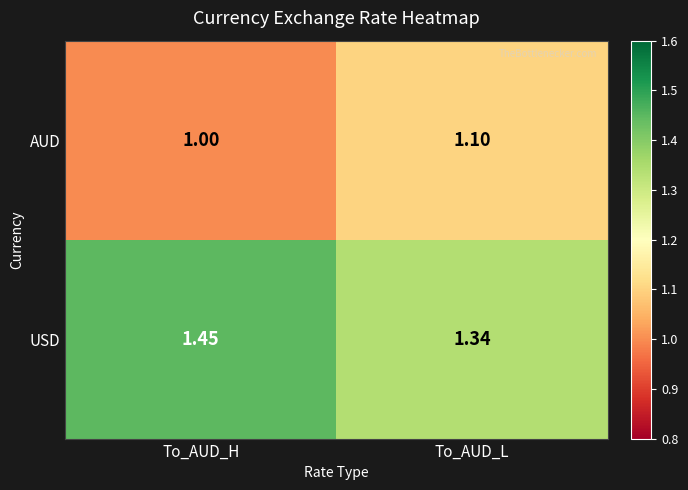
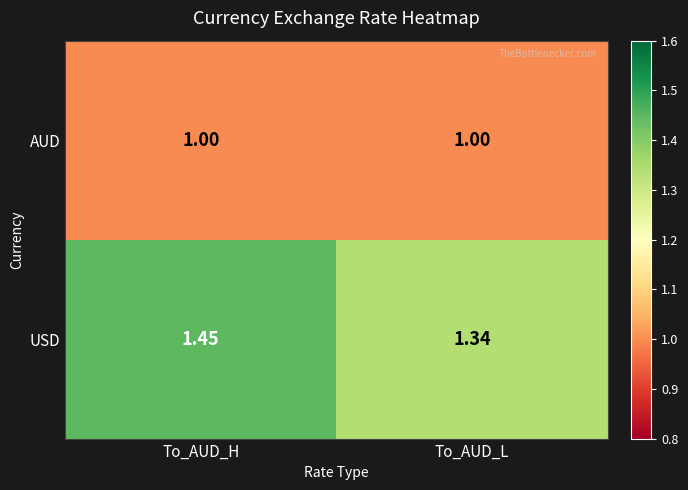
  {
    "AUD": {
      "To_AUD_H": 1.00,
-     "To_AUD_L": 1.10
+     "To_AUD_L": 1.00
    },
    "USD": {
      "To_AUD_H": 1.45,
      "To_AUD_L": 1.34
    }
  }
